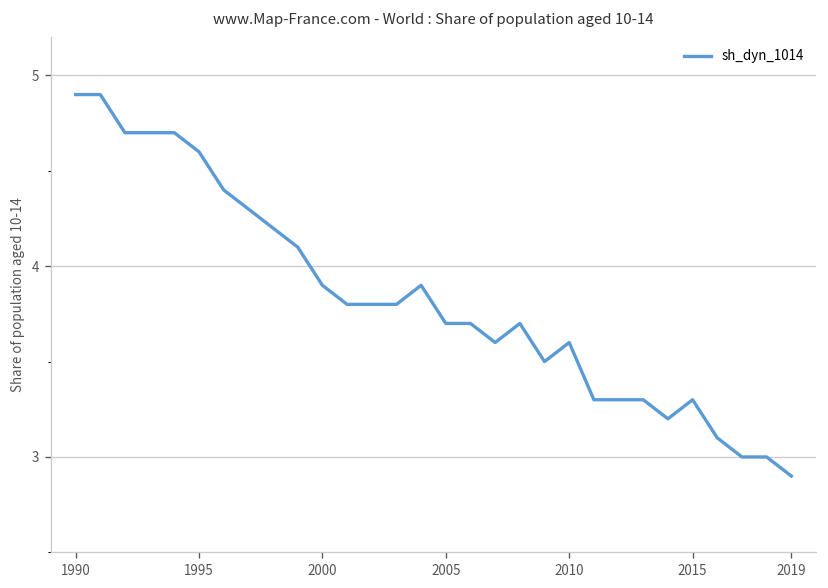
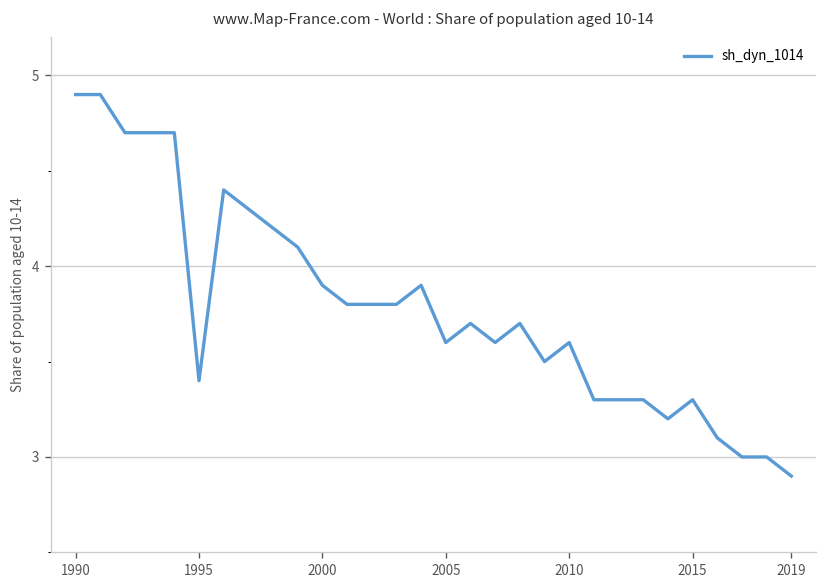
  {
    "1990": 4.9,
-   "1995": 4.6,
+   "1995": 3.4,
    "2000": 3.9,
-   "2005": 3.7,
+   "2005": 3.6,
    "2010": 3.6,
    "2015": 3.3,
    "2019": 2.9
  }
